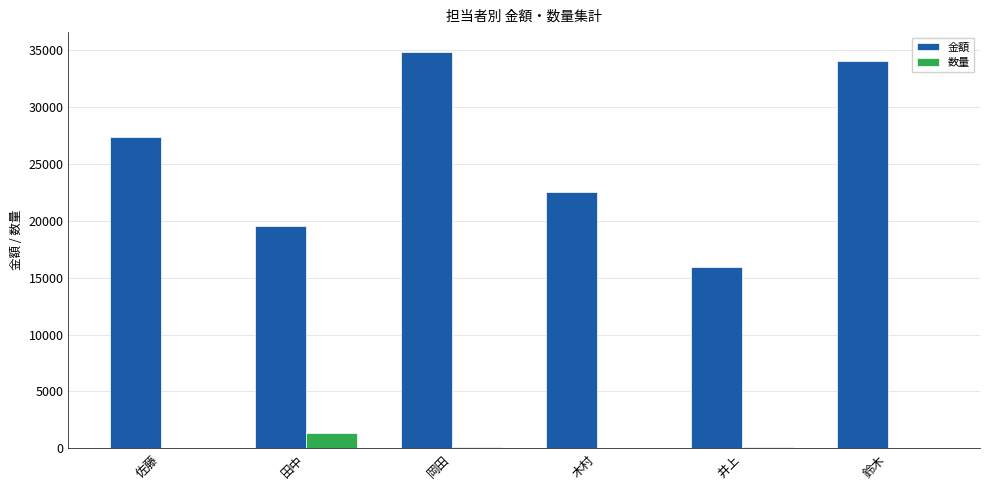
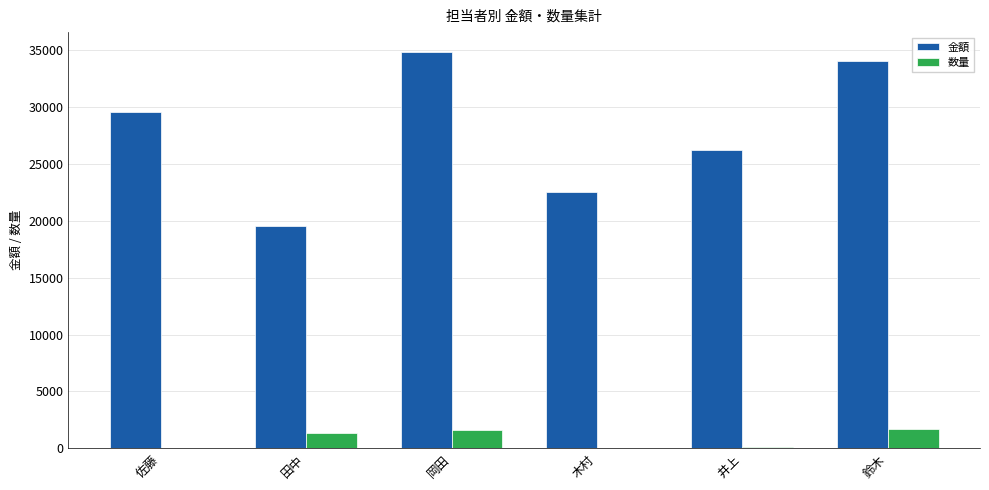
  {
    "金額": {
-     "佐藤": 27400,
+     "佐藤": 29600,
      "田中": 19600,
      "岡田": 34900,
      "木村": 22500,
-     "井上": 16000,
+     "井上": 26200,
      "鈴木": 34000
    },
    "数量": {
      "田中": 1300,
-     "岡田": 100,
-     "鈴木": 100
+     "岡田": 1600,
+     "鈴木": 1700
    }
  }
